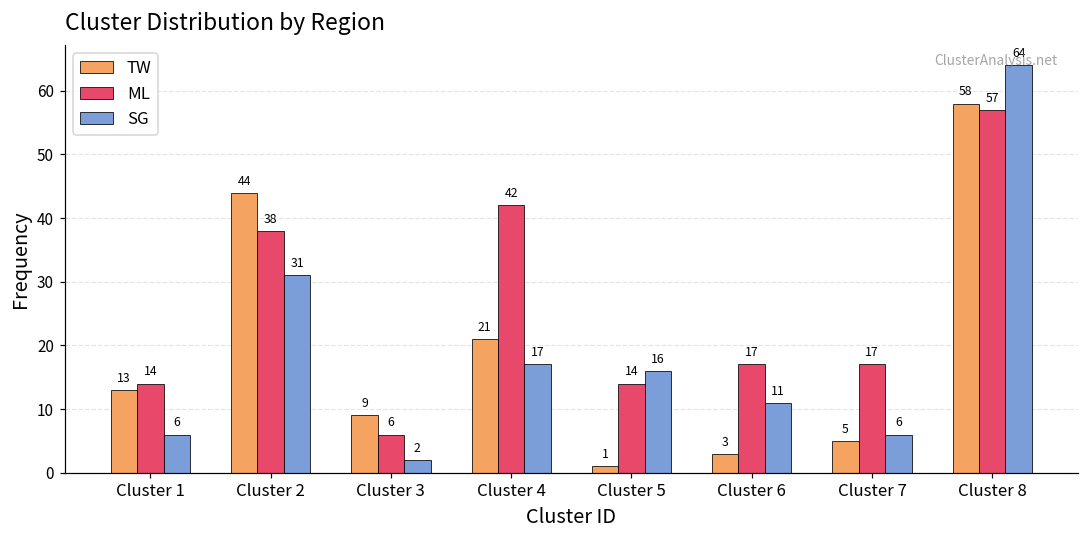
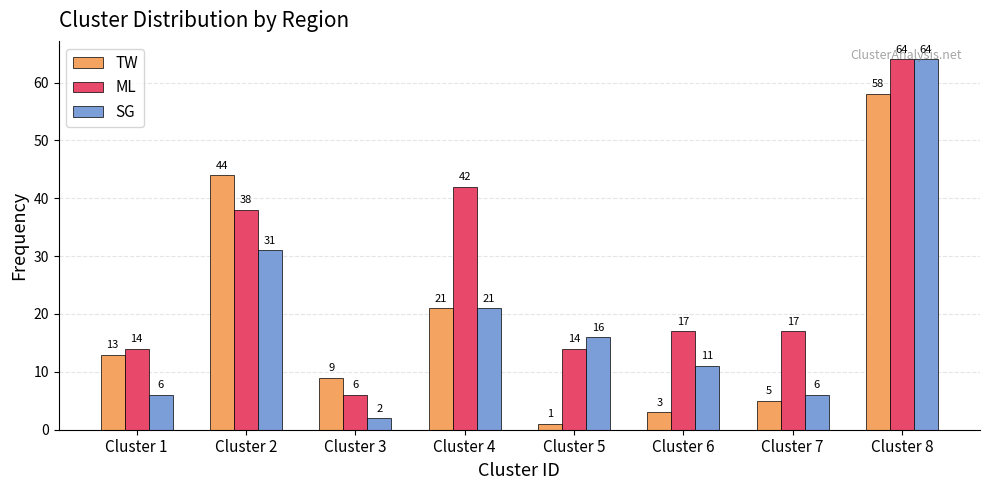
  {
    "TW": {
      "Cluster 1": 13,
      "Cluster 2": 44,
      "Cluster 3": 9,
      "Cluster 4": 21,
      "Cluster 5": 1,
      "Cluster 6": 3,
      "Cluster 7": 5,
      "Cluster 8": 58
    },
    "ML": {
      "Cluster 1": 14,
      "Cluster 2": 38,
      "Cluster 3": 6,
      "Cluster 4": 42,
      "Cluster 5": 14,
      "Cluster 6": 17,
      "Cluster 7": 17,
-     "Cluster 8": 57
+     "Cluster 8": 64
    },
    "SG": {
      "Cluster 1": 6,
      "Cluster 2": 31,
      "Cluster 3": 2,
-     "Cluster 4": 17,
+     "Cluster 4": 21,
      "Cluster 5": 16,
      "Cluster 6": 11,
      "Cluster 7": 6
    }
  }
